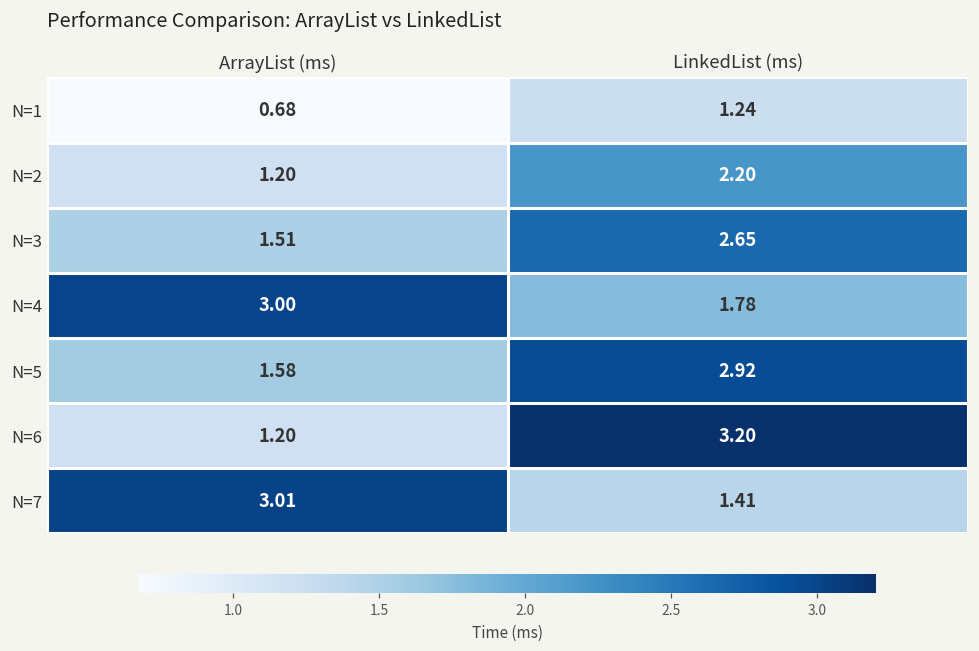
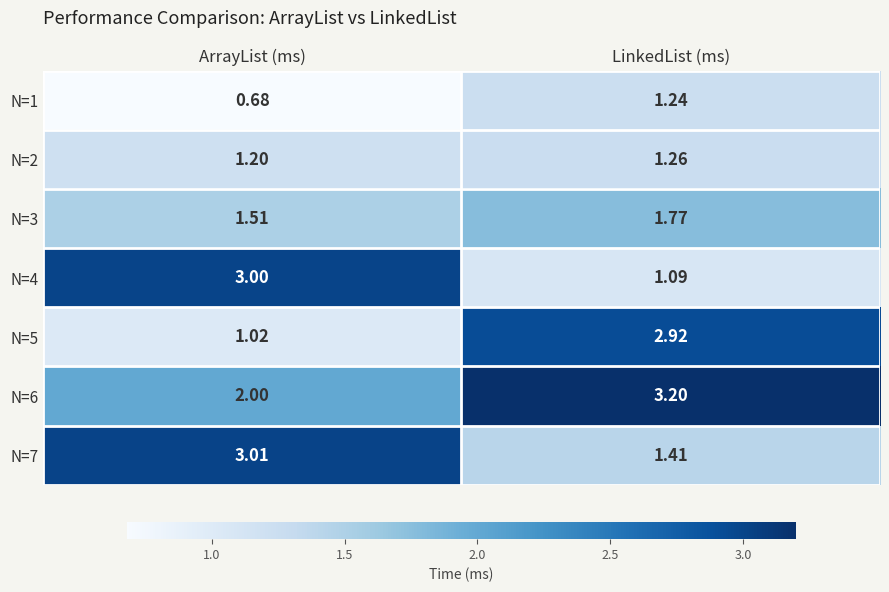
  {
    "N=1": {
      "ArrayList (ms)": 0.68,
      "LinkedList (ms)": 1.24
    },
    "N=2": {
      "ArrayList (ms)": 1.20,
-     "LinkedList (ms)": 2.20
+     "LinkedList (ms)": 1.26
    },
    "N=3": {
      "ArrayList (ms)": 1.51,
-     "LinkedList (ms)": 2.65
+     "LinkedList (ms)": 1.77
    },
    "N=4": {
      "ArrayList (ms)": 3.00,
-     "LinkedList (ms)": 1.78
+     "LinkedList (ms)": 1.09
    },
    "N=5": {
-     "ArrayList (ms)": 1.58,
+     "ArrayList (ms)": 1.02,
      "LinkedList (ms)": 2.92
    },
    "N=6": {
-     "ArrayList (ms)": 1.20,
+     "ArrayList (ms)": 2.00,
      "LinkedList (ms)": 3.20
    },
    "N=7": {
      "ArrayList (ms)": 3.01,
      "LinkedList (ms)": 1.41
    }
  }
